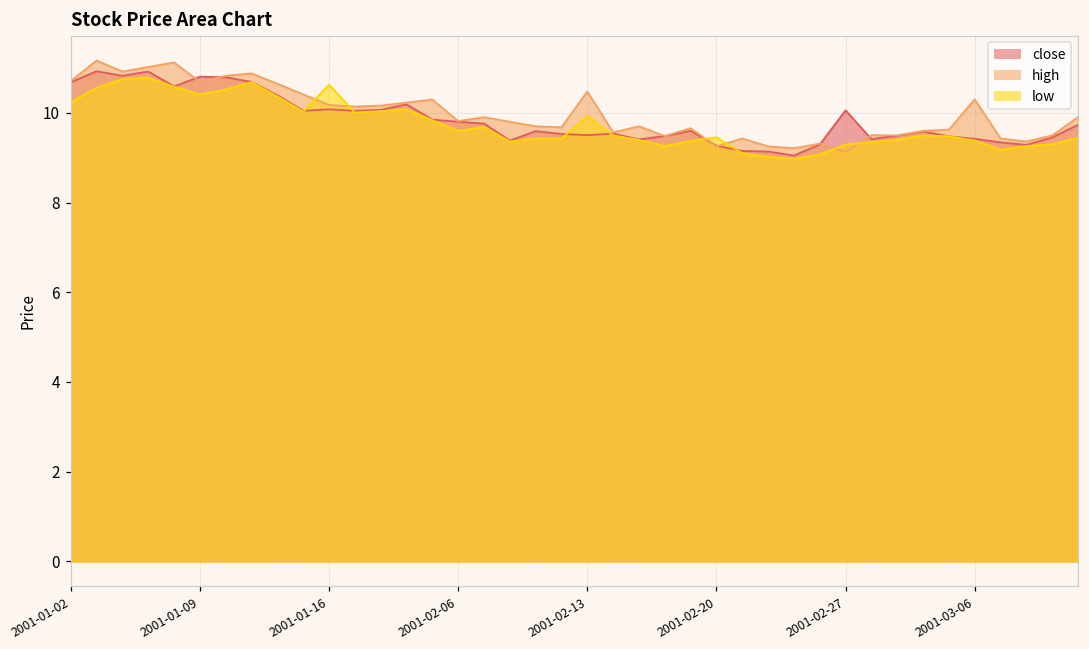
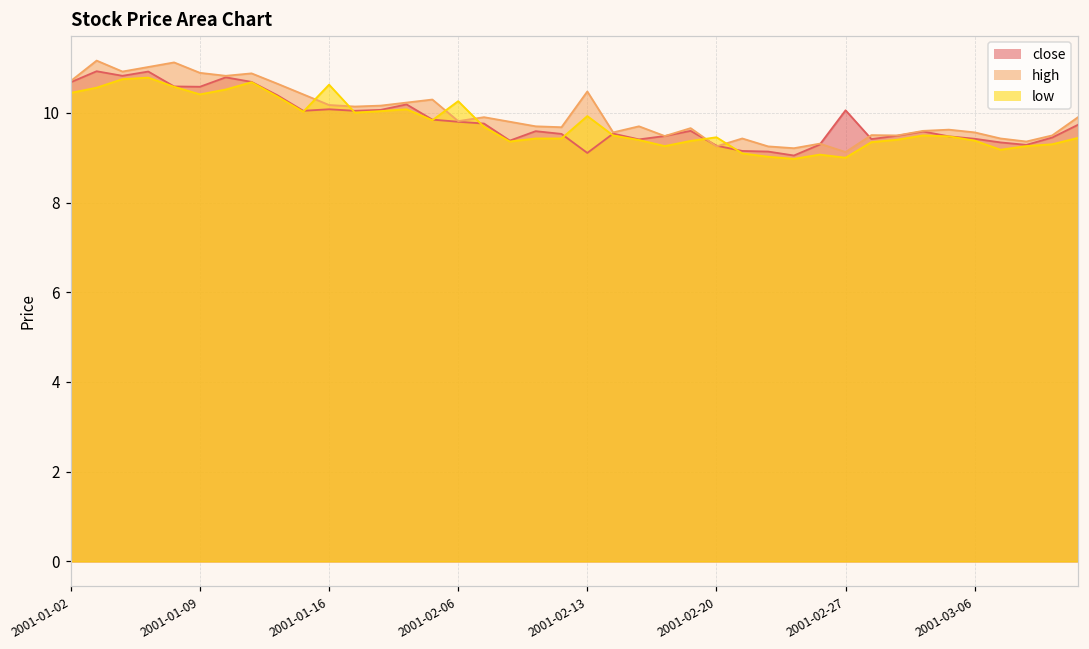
  {
    "close": {
-     "2001-01-09": 10.8,
+     "2001-01-09": 10.6,
      "2001-01-16": 10.1,
-     "2001-02-13": 9.5,
+     "2001-02-13": 9.1,
      "2001-02-27": 10.1
    },
    "high": {
-     "2001-01-09": 10.7,
+     "2001-01-09": 10.9,
      "2001-01-16": 10.2,
      "2001-02-13": 10.5,
      "2001-02-27": 9.1,
-     "2001-03-06": 10.3
+     "2001-03-06": 9.6
    },
    "low": {
-     "2001-01-02": 10.2,
+     "2001-01-02": 10.4,
      "2001-01-09": 10.4,
      "2001-01-16": 10.6,
-     "2001-02-06": 9.6,
+     "2001-02-06": 10.3,
      "2001-02-13": 9.9,
      "2001-02-20": 9.5,
-     "2001-02-27": 9.3
+     "2001-02-27": 9.0
    }
  }
